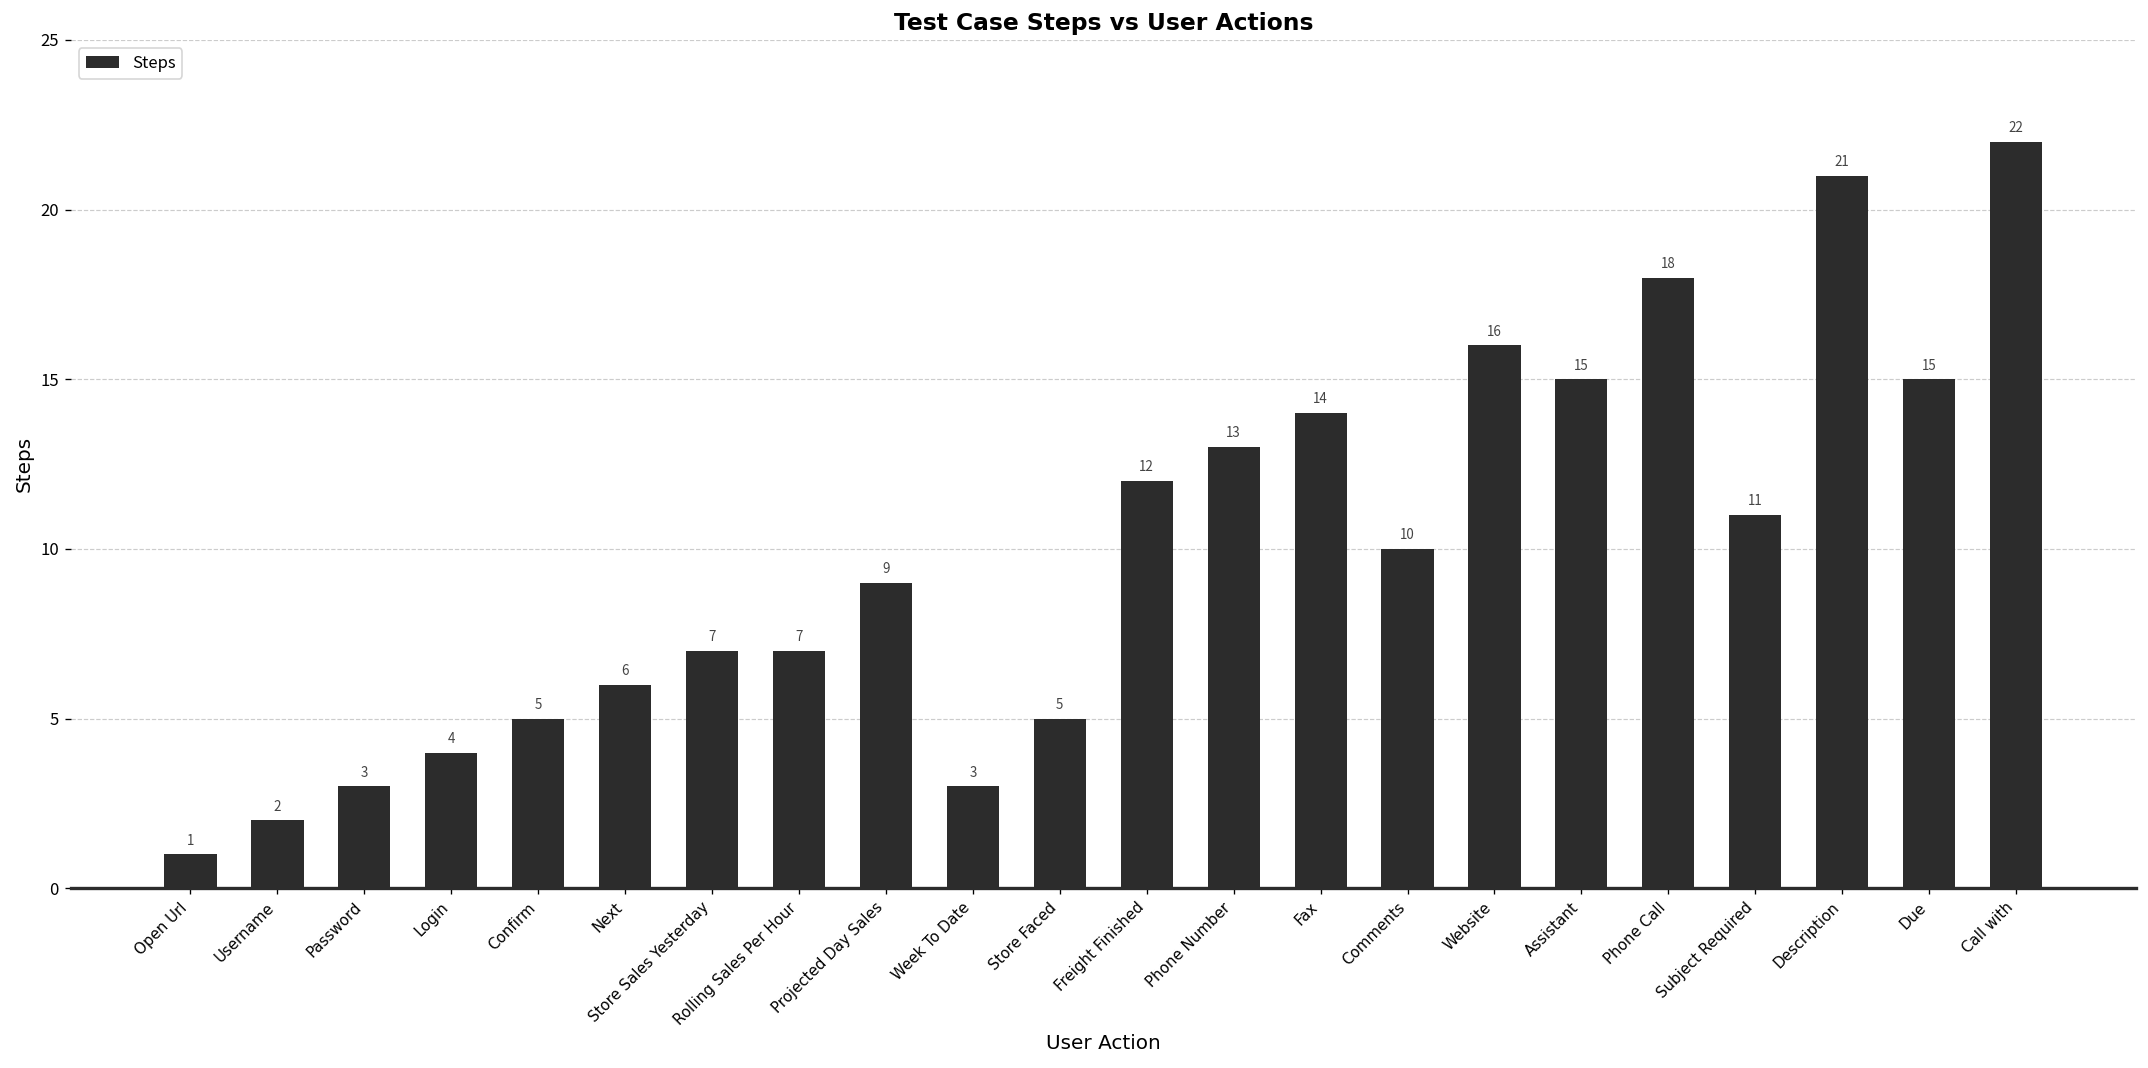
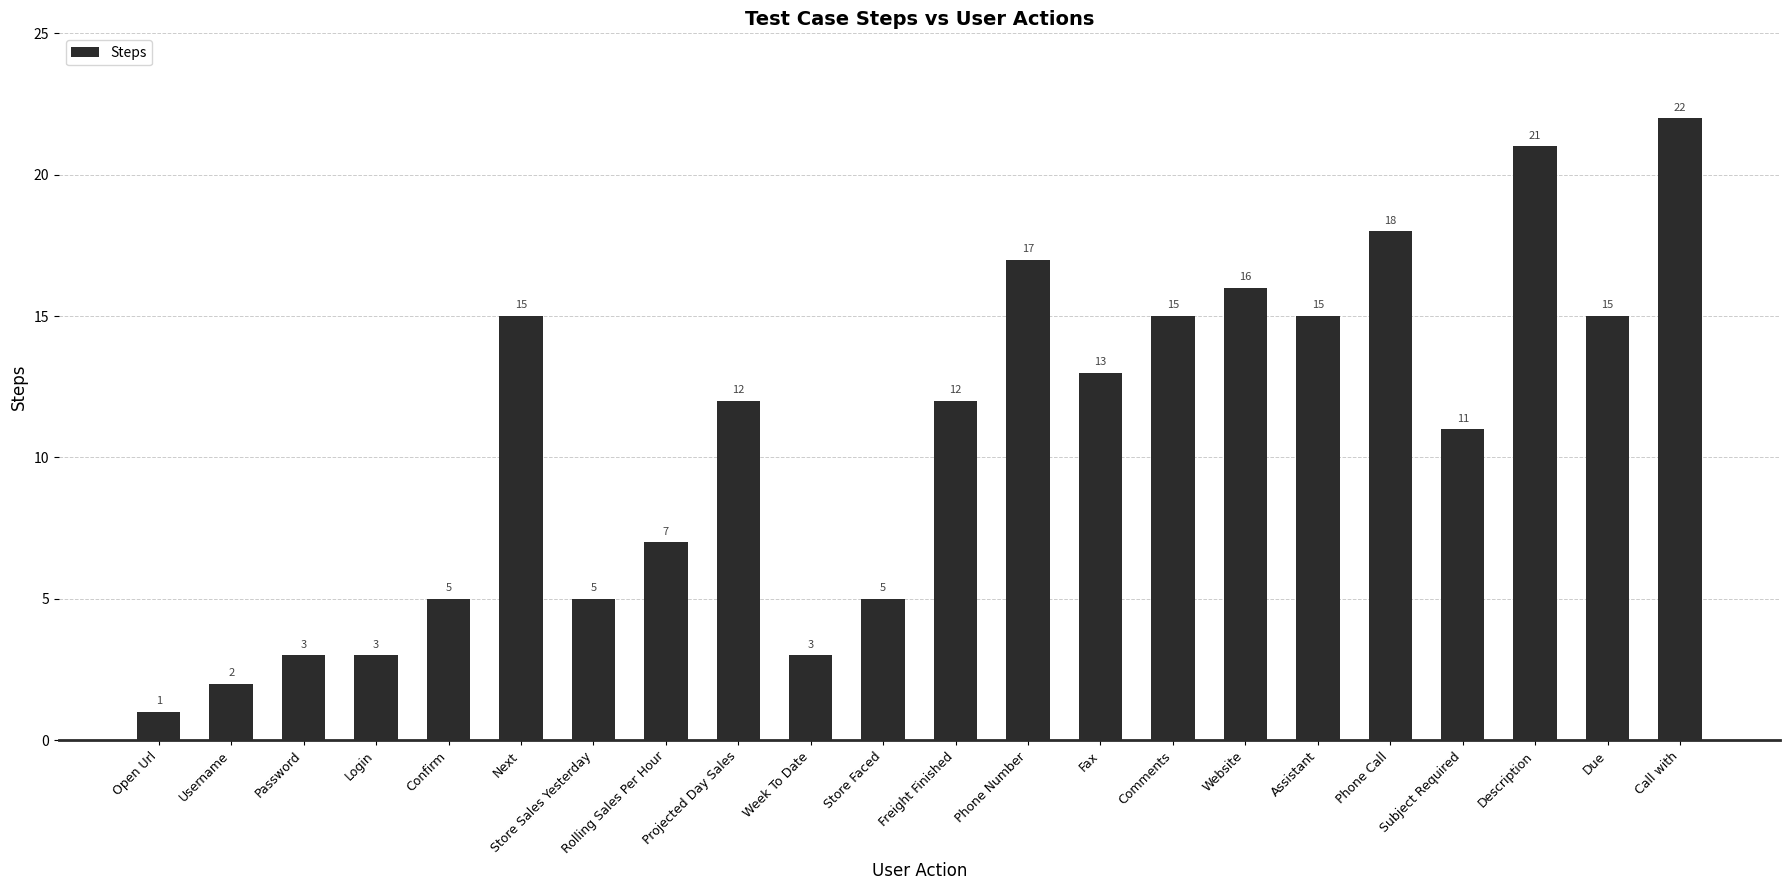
  {
    "Open Url": 1,
    "Username": 2,
    "Password": 3,
-   "Login": 4,
+   "Login": 3,
    "Confirm": 5,
-   "Next": 6,
-   "Store Sales Yesterday": 7,
+   "Next": 15,
+   "Store Sales Yesterday": 5,
    "Rolling Sales Per Hour": 7,
-   "Projected Day Sales": 9,
+   "Projected Day Sales": 12,
    "Week To Date": 3,
    "Store Faced": 5,
    "Freight Finished": 12,
-   "Phone Number": 13,
-   "Fax": 14,
-   "Comments": 10,
+   "Phone Number": 17,
+   "Fax": 13,
+   "Comments": 15,
    "Website": 16,
    "Assistant": 15,
    "Phone Call": 18,
    "Subject Required": 11,
    "Description": 21,
    "Due": 15,
    "Call with": 22
  }
